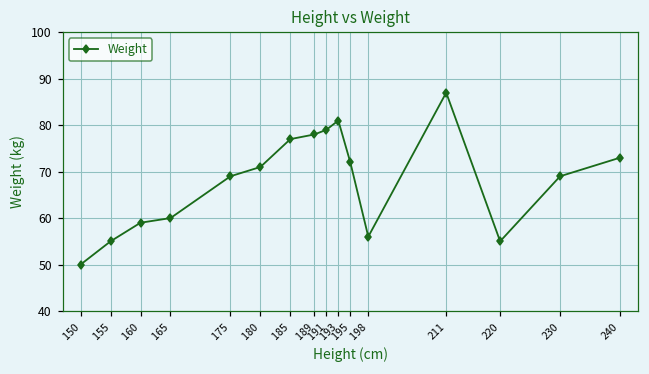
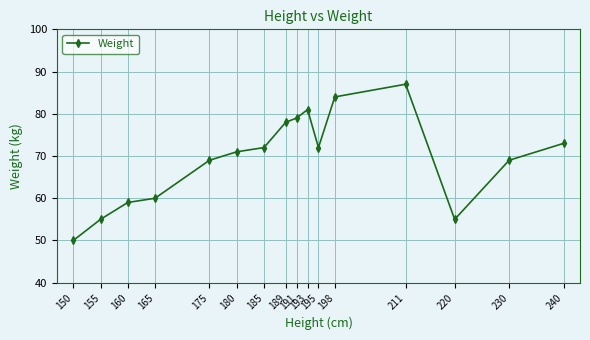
  {
    "150": 50,
    "155": 55,
    "160": 59,
    "165": 60,
    "175": 69,
    "180": 71,
-   "185": 77,
+   "185": 72,
    "189": 78,
    "191": 79,
    "193": 81,
    "195": 72,
-   "198": 56,
+   "198": 84,
    "211": 87,
    "220": 55,
    "230": 69,
    "240": 73
  }
